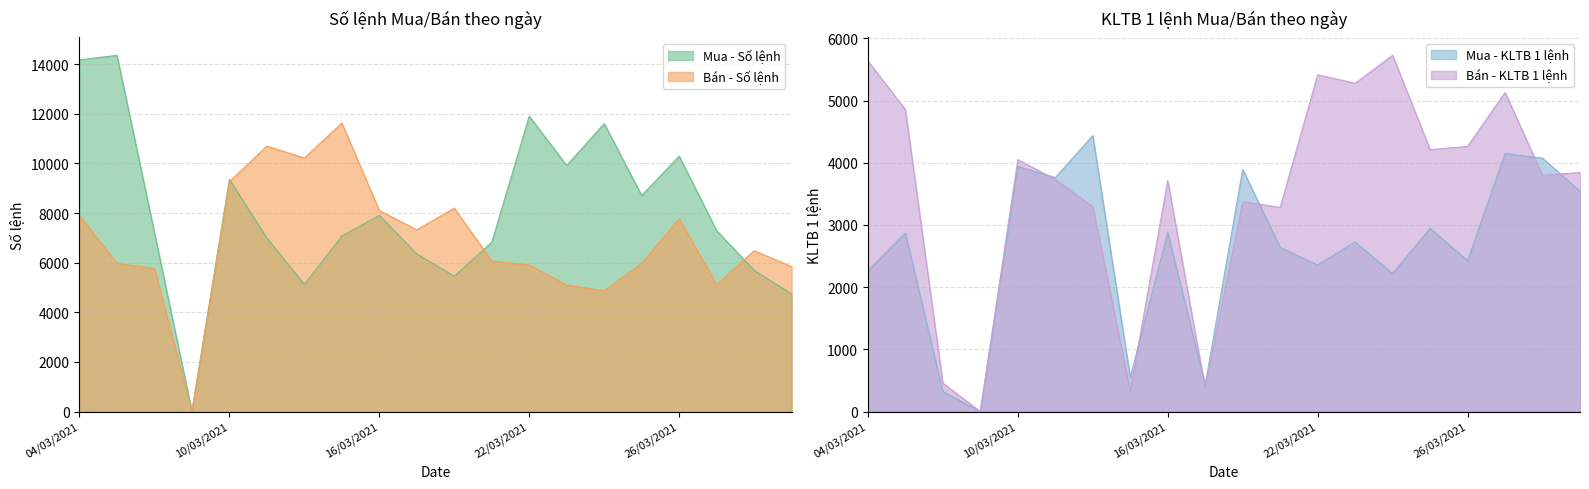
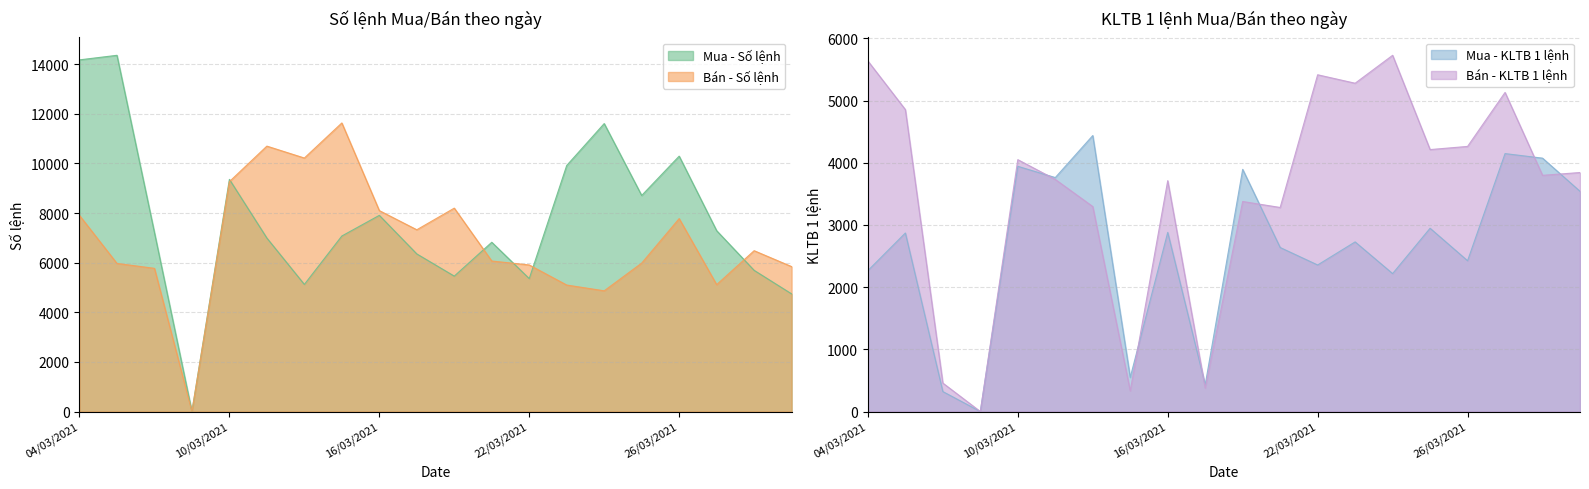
  {
    "Số lệnh Mua/Bán theo ngày": {
      "Mua - Số lệnh": {
        "04/03/2021": 14200,
        "16/03/2021": 7900,
-       "22/03/2021": 11900,
+       "22/03/2021": 5400,
        "26/03/2021": 10300
      },
      "Bán - Số lệnh": {
        "04/03/2021": 7900,
        "16/03/2021": 8100,
        "22/03/2021": 5900,
        "26/03/2021": 7800
      }
    }
  }
